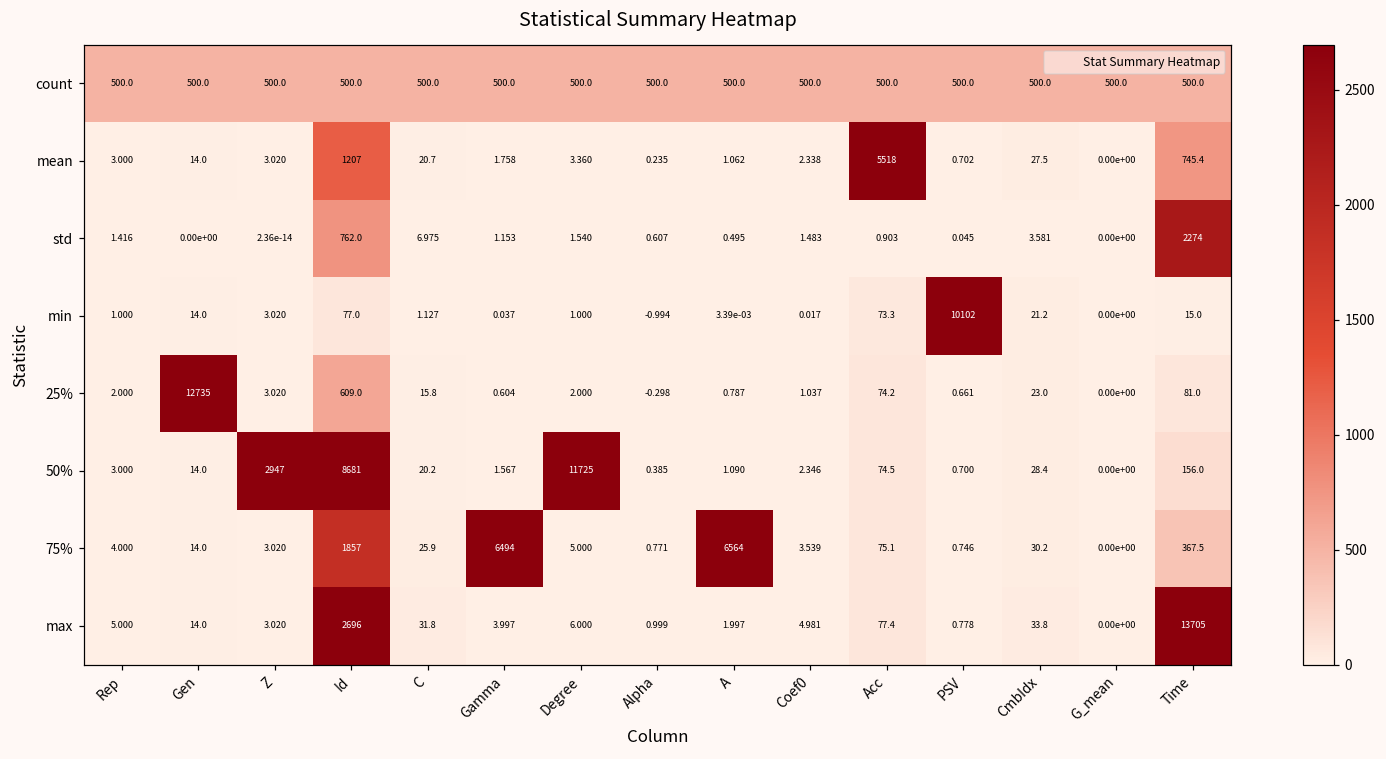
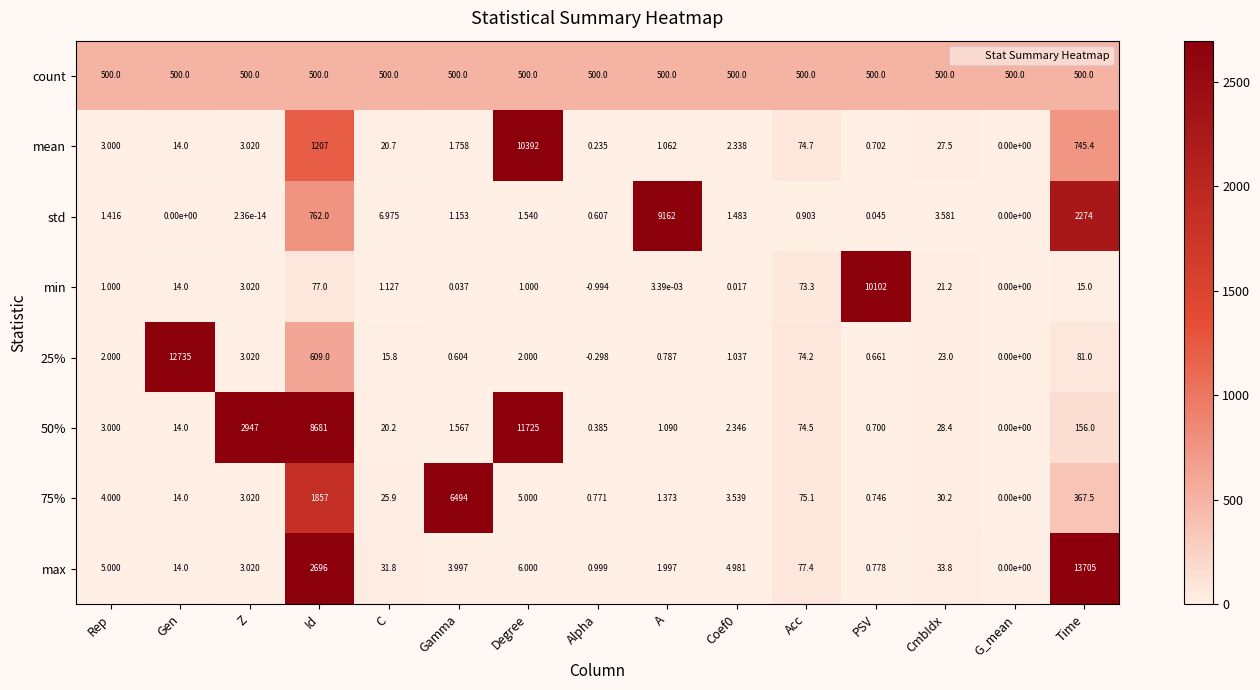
  {
    "count": {
      "Rep": "500.0",
      "Gen": "500.0",
      "Z": "500.0",
      "Id": "500.0",
      "C": "500.0",
      "Gamma": "500.0",
      "Degree": "500.0",
      "Alpha": "500.0",
      "A": "500.0",
      "Coef0": "500.0",
      "Acc": "500.0",
      "PSV": "500.0",
      "CmbIdx": "500.0",
      "G_mean": "500.0",
      "Time": "500.0"
    },
    "mean": {
      "Rep": "3.000",
      "Gen": "14.0",
      "Z": "3.020",
      "Id": "1207",
      "C": "20.7",
      "Gamma": "1.758",
-     "Degree": "3.360",
+     "Degree": "10392",
      "Alpha": "0.235",
      "A": "1.062",
      "Coef0": "2.338",
-     "Acc": "5518",
+     "Acc": "74.7",
      "PSV": "0.702",
      "CmbIdx": "27.5",
      "G_mean": "0.00e+00",
      "Time": "745.4"
    },
    "std": {
      "Rep": "1.416",
      "Gen": "0.00e+00",
      "Z": "2.36e-14",
      "Id": "762.0",
      "C": "6.975",
      "Gamma": "1.153",
      "Degree": "1.540",
      "Alpha": "0.607",
-     "A": "0.495",
+     "A": "9162",
      "Coef0": "1.483",
      "Acc": "0.903",
      "PSV": "0.045",
      "CmbIdx": "3.581",
      "G_mean": "0.00e+00",
      "Time": "2274"
    },
    "min": {
      "Rep": "1.000",
      "Gen": "14.0",
      "Z": "3.020",
      "Id": "77.0",
      "C": "1.127",
      "Gamma": "0.037",
      "Degree": "1.000",
      "Alpha": "-0.994",
      "A": "3.39e-03",
      "Coef0": "0.017",
      "Acc": "73.3",
      "PSV": "10102",
      "CmbIdx": "21.2",
      "G_mean": "0.00e+00",
      "Time": "15.0"
    },
    "25%": {
      "Rep": "2.000",
      "Gen": "12735",
      "Z": "3.020",
      "Id": "609.0",
      "C": "15.8",
      "Gamma": "0.604",
      "Degree": "2.000",
      "Alpha": "-0.298",
      "A": "0.787",
      "Coef0": "1.037",
      "Acc": "74.2",
      "PSV": "0.661",
      "CmbIdx": "23.0",
      "G_mean": "0.00e+00",
      "Time": "81.0"
    },
    "50%": {
      "Rep": "3.000",
      "Gen": "14.0",
      "Z": "2947",
      "Id": "8681",
      "C": "20.2",
      "Gamma": "1.567",
      "Degree": "11725",
      "Alpha": "0.385",
      "A": "1.090",
      "Coef0": "2.346",
      "Acc": "74.5",
      "PSV": "0.700",
      "CmbIdx": "28.4",
      "G_mean": "0.00e+00",
      "Time": "156.0"
    },
    "75%": {
      "Rep": "4.000",
      "Gen": "14.0",
      "Z": "3.020",
      "Id": "1857",
      "C": "25.9",
      "Gamma": "6494",
      "Degree": "5.000",
      "Alpha": "0.771",
-     "A": "6564",
+     "A": "1.373",
      "Coef0": "3.539",
      "Acc": "75.1",
      "PSV": "0.746",
      "CmbIdx": "30.2",
      "G_mean": "0.00e+00",
      "Time": "367.5"
    },
    "max": {
      "Rep": "5.000",
      "Gen": "14.0",
      "Z": "3.020",
      "Id": "2696",
      "C": "31.8",
      "Gamma": "3.997",
      "Degree": "6.000",
      "Alpha": "0.999",
      "A": "1.997",
      "Coef0": "4.981",
      "Acc": "77.4",
      "PSV": "0.778",
      "CmbIdx": "33.8",
      "G_mean": "0.00e+00",
      "Time": "13705"
    }
  }
